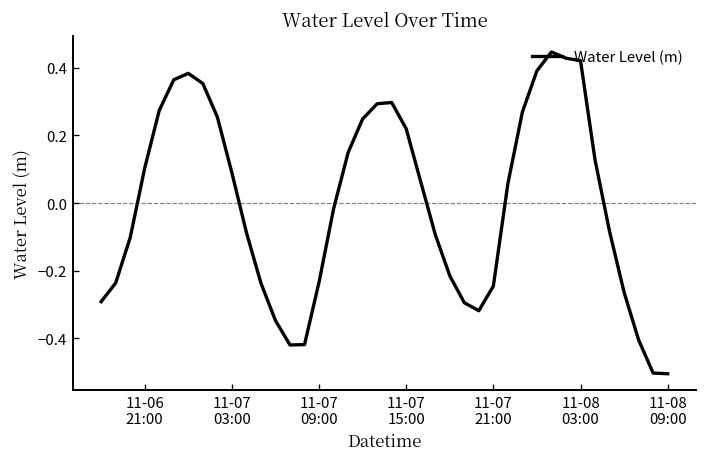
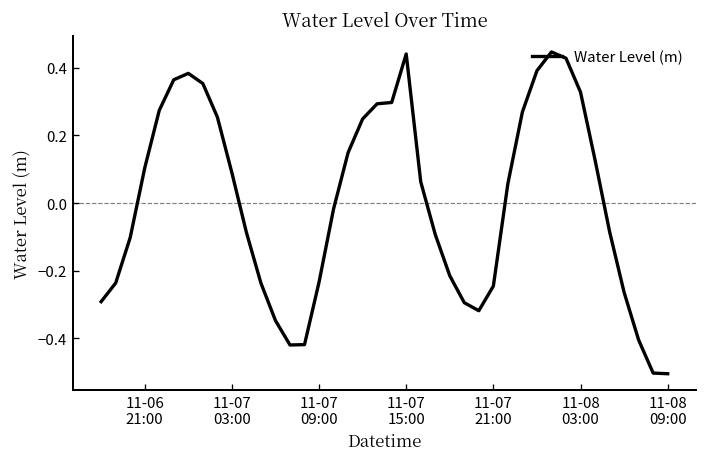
  {
    "11-06 21:00": 0.10,
    "11-07 03:00": 0.09,
    "11-07 09:00": -0.23,
-   "11-07 15:00": 0.22,
+   "11-07 15:00": 0.44,
    "11-07 21:00": -0.25,
-   "11-08 03:00": 0.42,
+   "11-08 03:00": 0.33,
    "11-08 09:00": -0.50
  }
